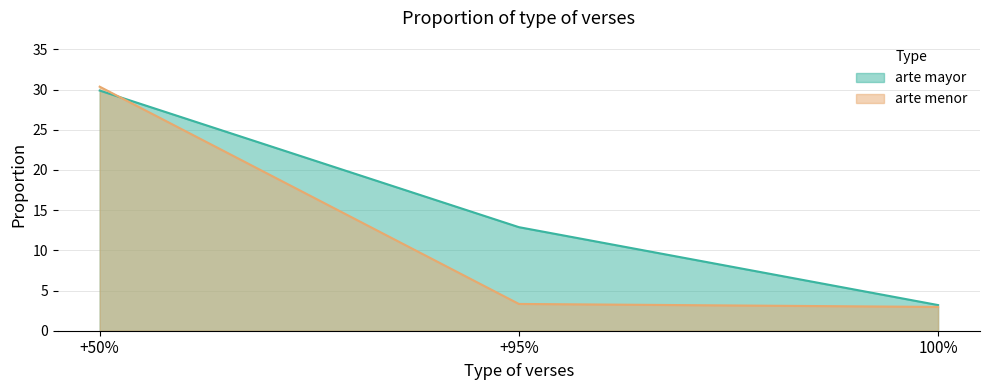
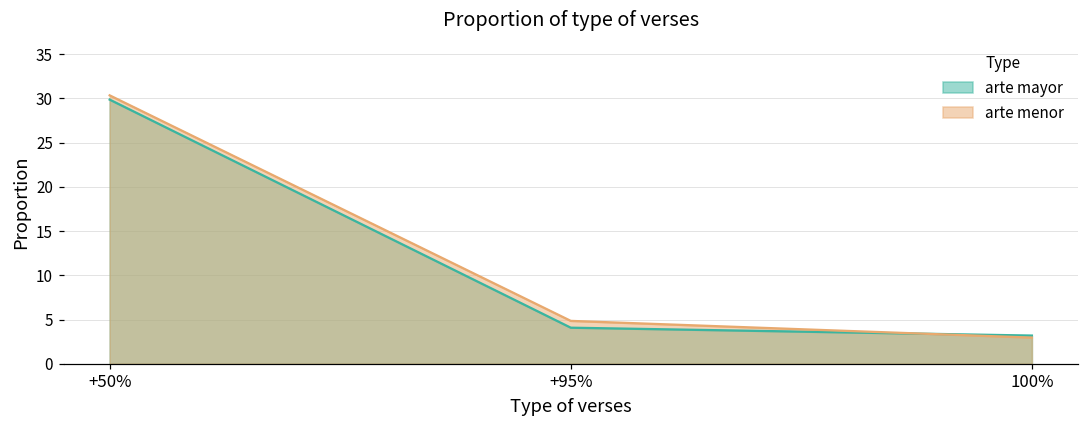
  {
    "arte mayor": {
      "+50%": 30,
-     "+95%": 13
+     "+95%": 4
    },
    "arte menor": {
      "+50%": 30,
-     "+95%": 3
+     "+95%": 5
    }
  }
